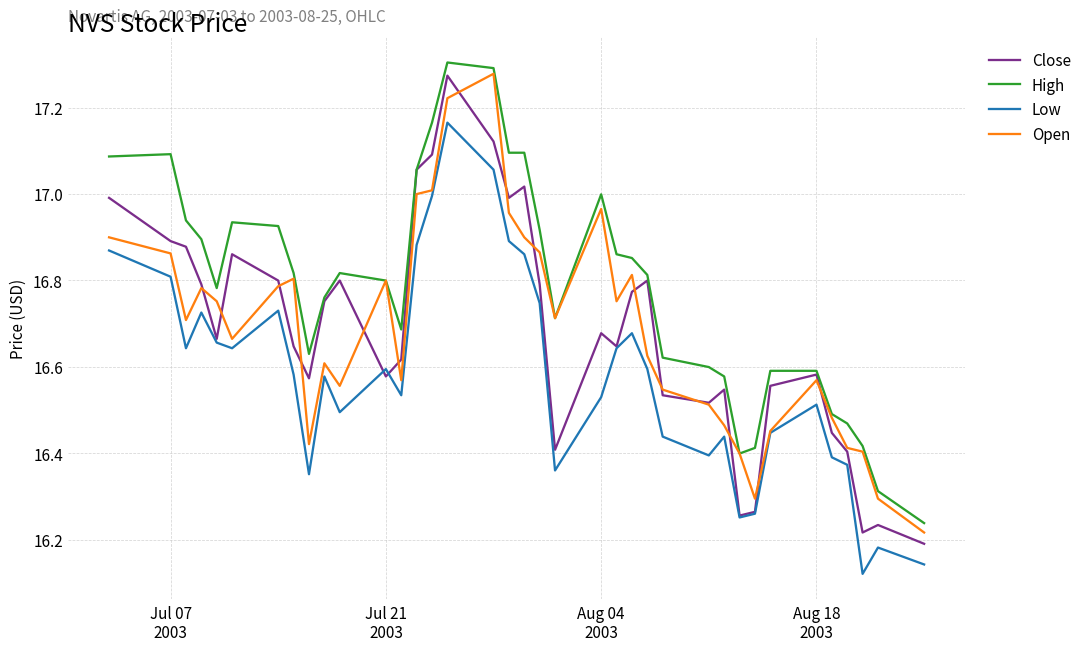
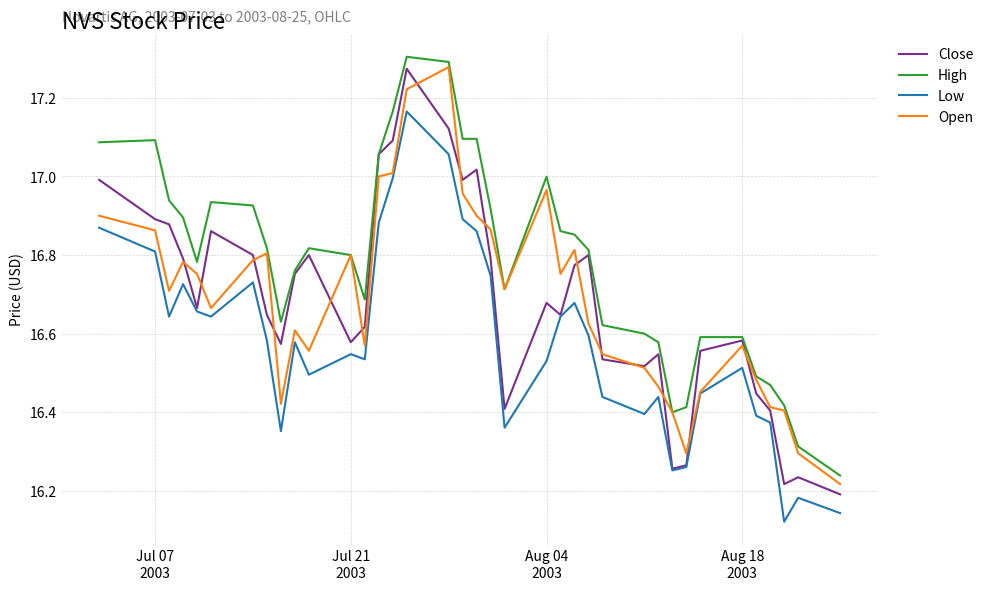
  {
    "Close": {
      "Jul 07 2003": 16.89,
      "Jul 21 2003": 16.58,
      "Aug 04 2003": 16.68,
      "Aug 18 2003": 16.58
    },
    "High": {
      "Jul 07 2003": 17.09,
      "Aug 04 2003": 17.00,
      "Aug 18 2003": 16.59
    },
    "Low": {
      "Jul 07 2003": 16.81,
-     "Jul 21 2003": 16.59,
+     "Jul 21 2003": 16.55,
      "Aug 04 2003": 16.53,
      "Aug 18 2003": 16.51
    },
    "Open": {
      "Jul 07 2003": 16.86,
      "Aug 04 2003": 16.97,
      "Aug 18 2003": 16.57
    }
  }
